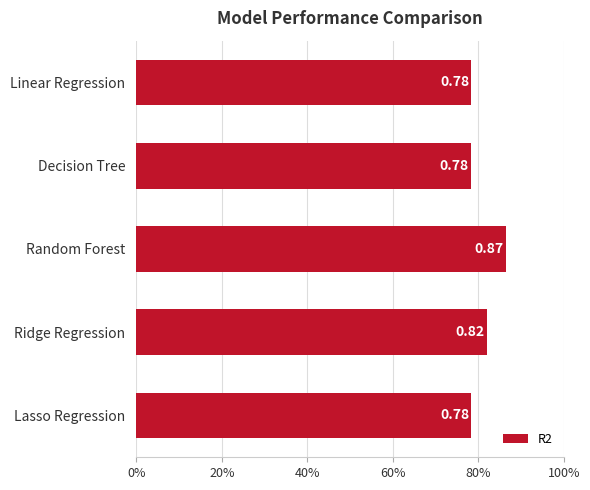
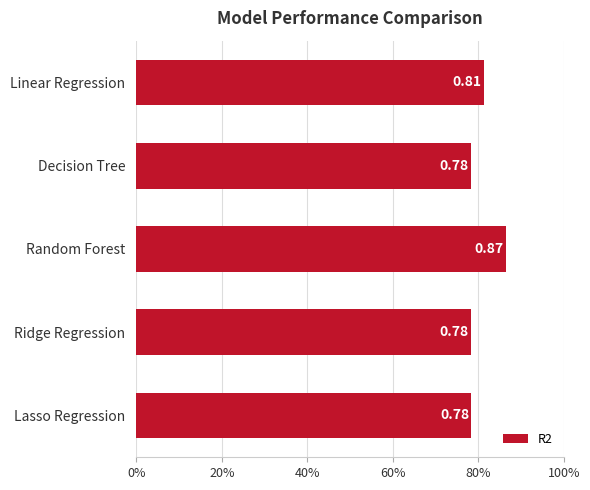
  {
-   "Linear Regression": 0.78,
+   "Linear Regression": 0.81,
    "Decision Tree": 0.78,
    "Random Forest": 0.87,
-   "Ridge Regression": 0.82,
+   "Ridge Regression": 0.78,
    "Lasso Regression": 0.78
  }
